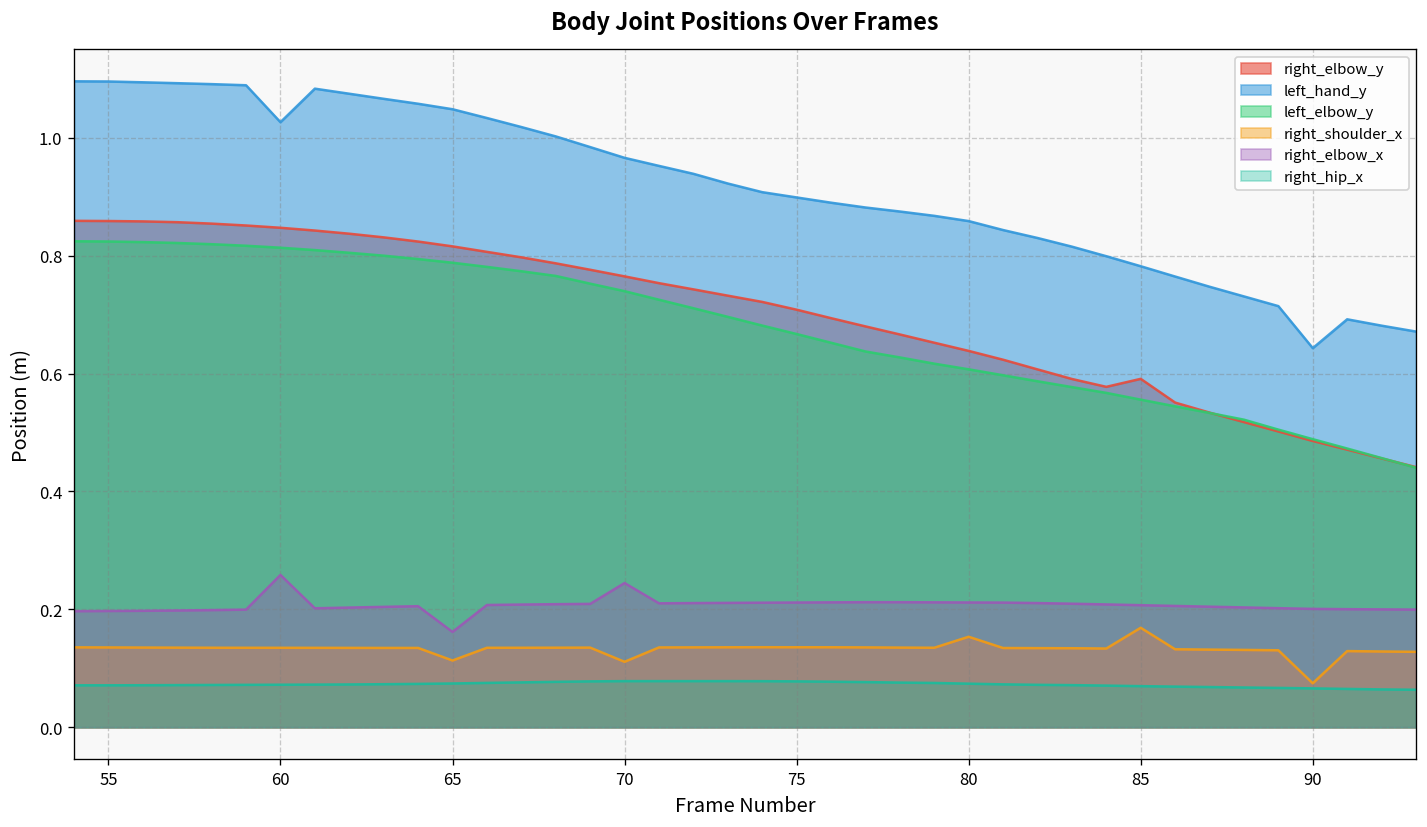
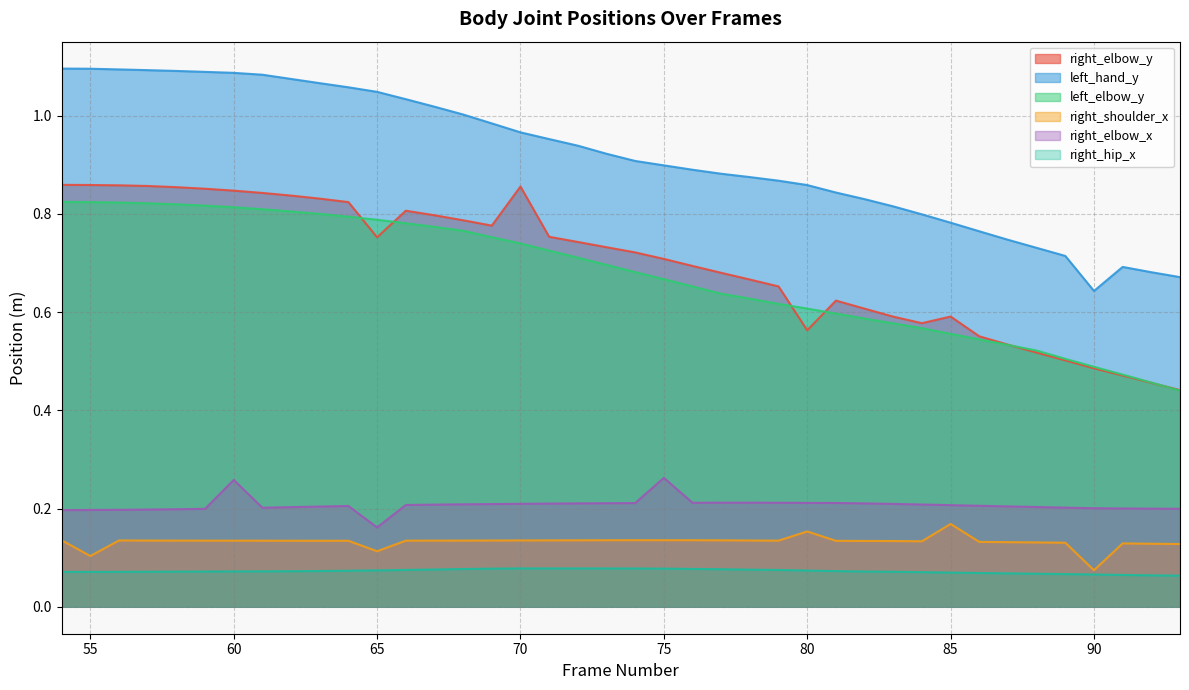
  {
    "right_elbow_y": {
      "55": 0.86,
      "60": 0.85,
-     "65": 0.82,
-     "70": 0.77,
+     "65": 0.75,
+     "70": 0.86,
      "75": 0.71,
-     "80": 0.64,
+     "80": 0.56,
      "85": 0.59
    },
    "left_hand_y": {
      "55": 1.10,
-     "60": 1.03,
+     "60": 1.09,
      "65": 1.05,
      "70": 0.97,
      "75": 0.90,
      "80": 0.86,
      "85": 0.78,
      "90": 0.64
    },
    "right_shoulder_x": {
-     "55": 0.14,
+     "55": 0.10,
      "60": 0.13,
      "65": 0.11,
-     "70": 0.11,
+     "70": 0.14,
      "75": 0.14,
      "80": 0.15,
      "85": 0.17,
      "90": 0.07
    },
    "right_elbow_x": {
      "55": 0.20,
      "60": 0.26,
      "65": 0.16,
-     "70": 0.24,
-     "75": 0.21,
+     "70": 0.21,
+     "75": 0.26,
      "80": 0.21,
      "85": 0.21,
      "90": 0.20
    }
  }
